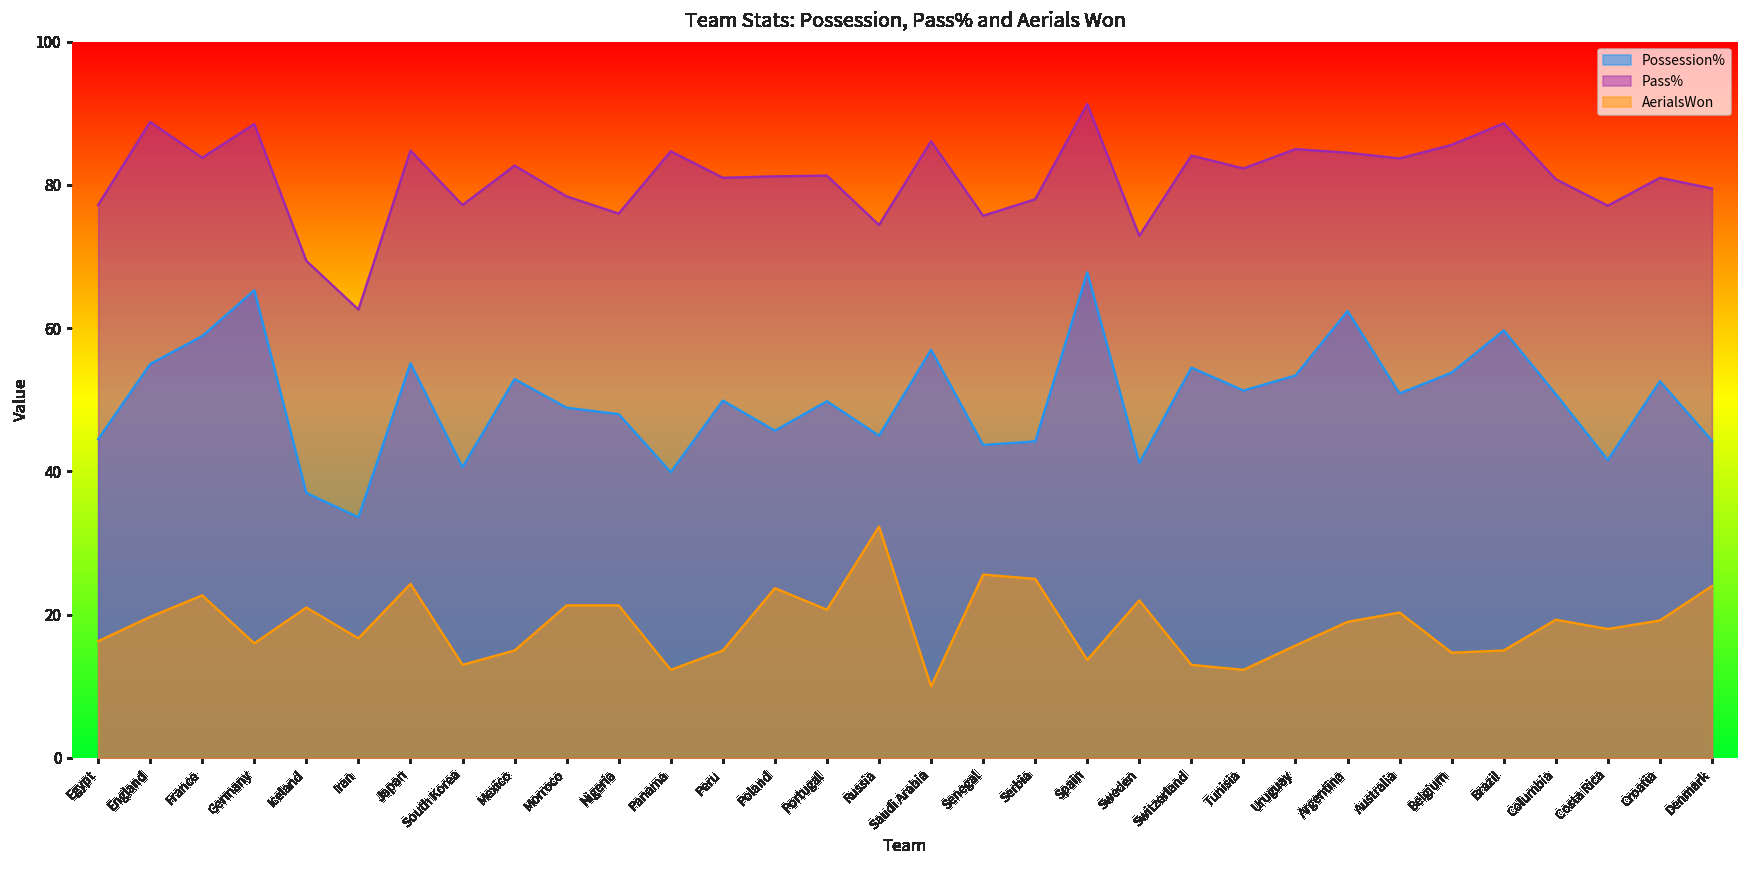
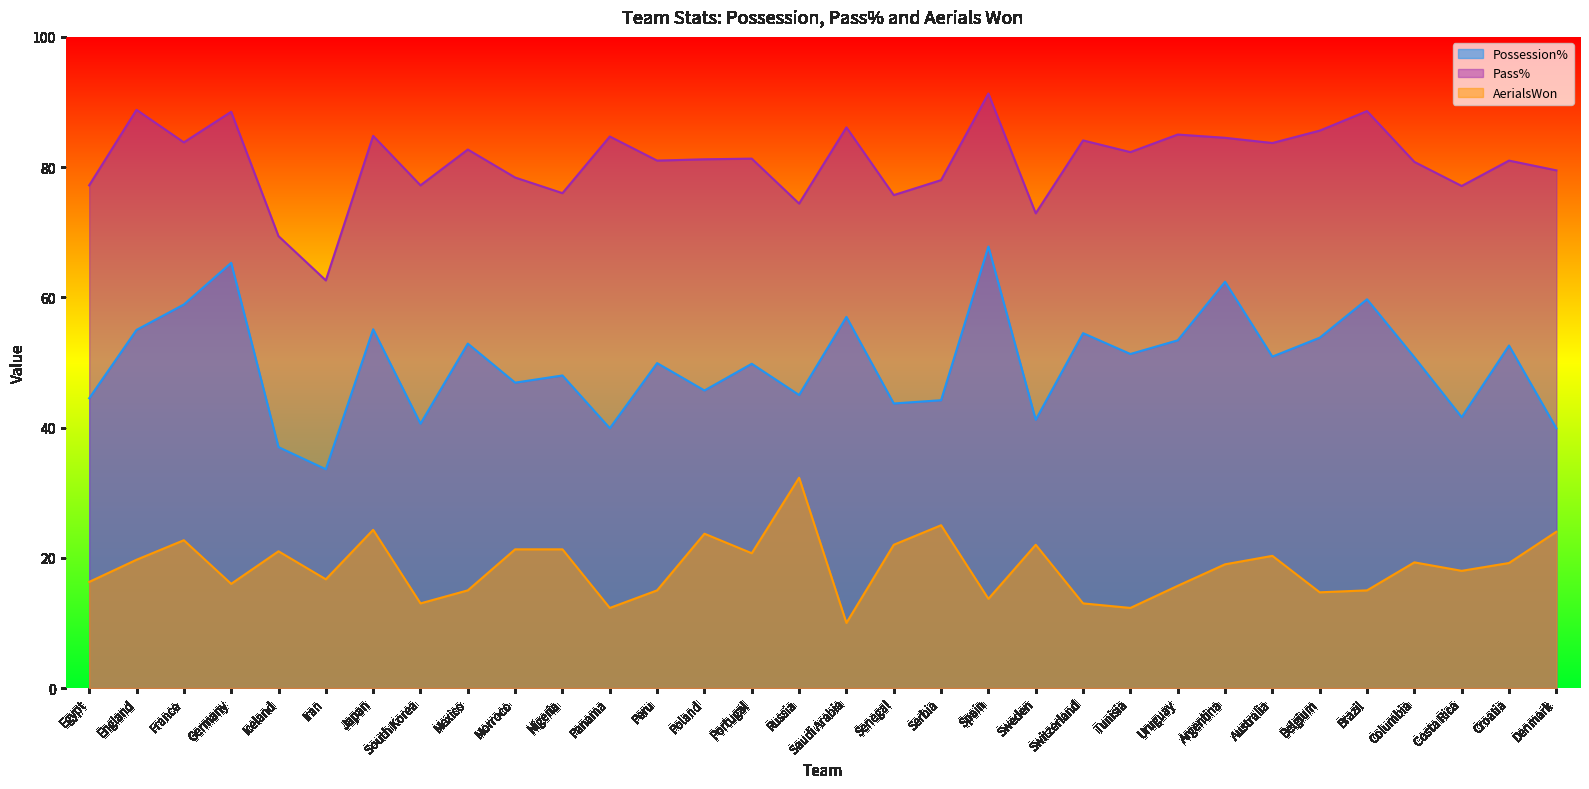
  {
    "Possession%": {
      "Egypt": 45,
      "England": 55,
      "France": 59,
      "Germany": 65,
      "Iceland": 37,
      "Iran": 34,
      "Japan": 55,
      "South Korea": 41,
      "Mexico": 53,
-     "Morroco": 49,
+     "Morroco": 47,
      "Nigeria": 48,
      "Panama": 40,
      "Peru": 50,
      "Poland": 46,
      "Portugal": 50,
      "Russia": 45,
      "Saudi Arabia": 57,
      "Senegal": 44,
      "Serbia": 44,
      "Spain": 68,
      "Sweden": 41,
      "Switzerland": 55,
      "Tunisia": 51,
      "Uruguay": 53,
      "Argentina": 62,
      "Australia": 51,
      "Belgium": 54,
      "Brazil": 60,
      "Columbia": 51,
      "Costa Rica": 42,
      "Croatia": 53,
-     "Denmark": 44
+     "Denmark": 40
    },
    "Pass%": {
      "Egypt": 77,
      "England": 89,
      "France": 84,
      "Germany": 89,
      "Iceland": 69,
      "Iran": 63,
      "Japan": 85,
      "South Korea": 77,
      "Mexico": 83,
      "Morroco": 78,
      "Nigeria": 76,
      "Panama": 85,
      "Peru": 81,
      "Poland": 81,
      "Portugal": 81,
      "Russia": 74,
      "Saudi Arabia": 86,
      "Senegal": 76,
      "Serbia": 78,
      "Spain": 91,
      "Sweden": 73,
      "Switzerland": 84,
      "Tunisia": 82,
      "Uruguay": 85,
      "Argentina": 85,
      "Australia": 84,
      "Belgium": 86,
      "Brazil": 89,
      "Columbia": 81,
      "Costa Rica": 77,
      "Croatia": 81,
      "Denmark": 80
    },
    "AerialsWon": {
      "Egypt": 16,
      "England": 20,
      "France": 23,
      "Germany": 16,
      "Iceland": 21,
      "Iran": 17,
      "Japan": 24,
      "South Korea": 13,
      "Mexico": 15,
      "Morroco": 21,
      "Nigeria": 21,
      "Panama": 12,
      "Peru": 15,
      "Poland": 24,
      "Portugal": 21,
      "Russia": 32,
      "Saudi Arabia": 10,
-     "Senegal": 26,
+     "Senegal": 22,
      "Serbia": 25,
      "Spain": 14,
      "Sweden": 22,
      "Switzerland": 13,
      "Tunisia": 12,
      "Uruguay": 16,
      "Argentina": 19,
      "Australia": 20,
      "Belgium": 15,
      "Brazil": 15,
      "Columbia": 19,
      "Costa Rica": 18,
      "Croatia": 19,
      "Denmark": 24
    }
  }
